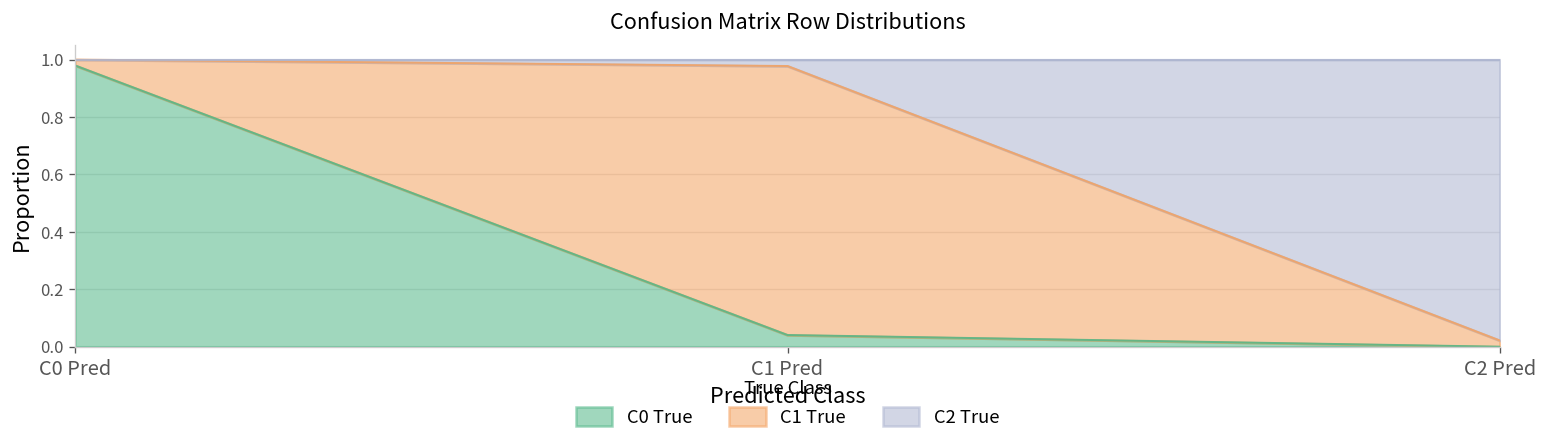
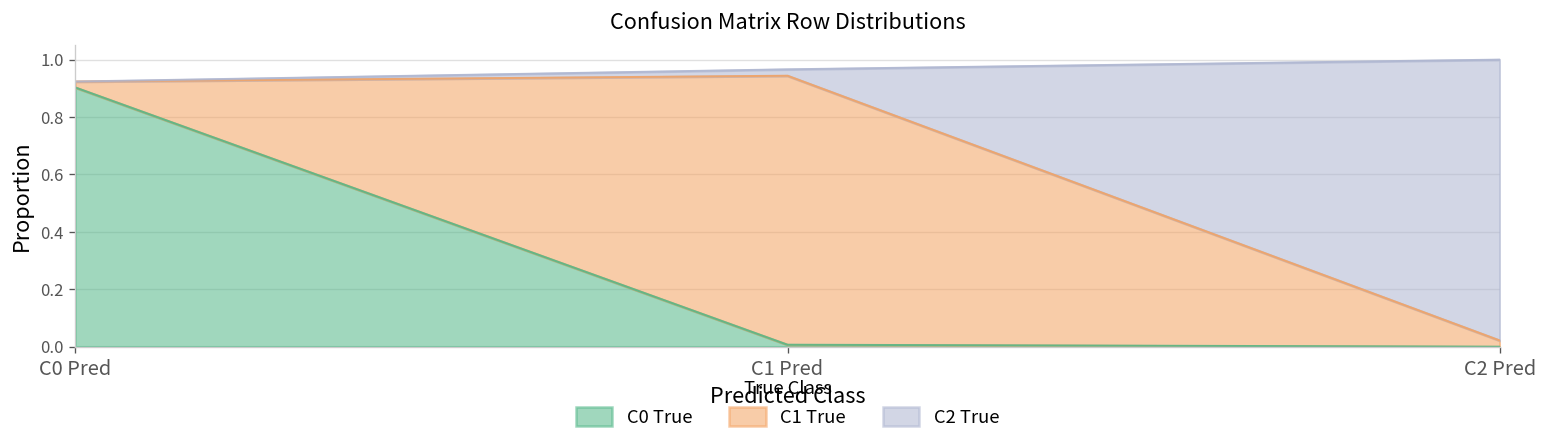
  {
    "C0 True": {
-     "C0 Pred": 0.98,
-     "C1 Pred": 0.04,
+     "C0 Pred": 0.90,
+     "C1 Pred": 0.01,
      "C2 Pred": 0.00
    },
    "C1 True": {
      "C1 Pred": 0.94,
      "C2 Pred": 0.02
    },
    "C2 True": {
      "C1 Pred": 0.02,
      "C2 Pred": 0.98
    }
  }
